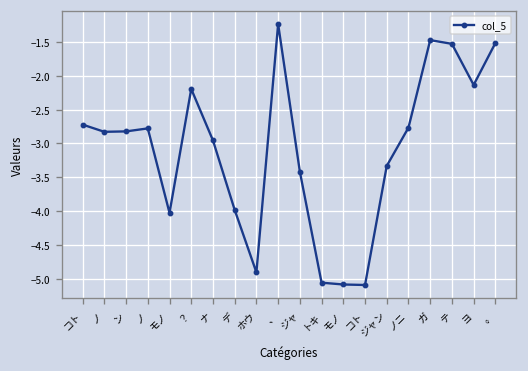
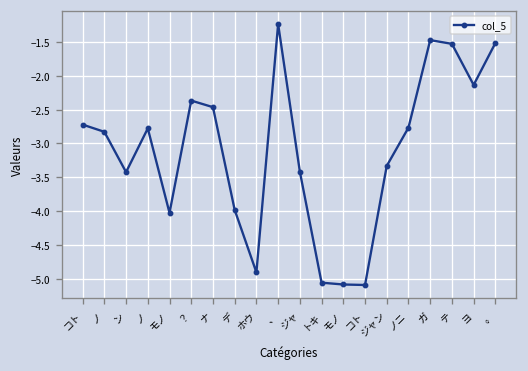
  {
-   "ン": -2.8,
-   "？": -2.2,
-   "ナ": -3.0,
+   "ン": -3.4,
+   "？": -2.4,
+   "ナ": -2.5,
    "デ": -4.0,
    "ホウ": -4.9,
    "、": -1.2,
    "ジャ": -3.4,
    "トキ": -5.1,
    "ジャン": -3.3,
    "ノニ": -2.8,
    "ガ": -1.5,
    "テ": -1.5,
    "ヨ": -2.1,
    "。": -1.5
  }
